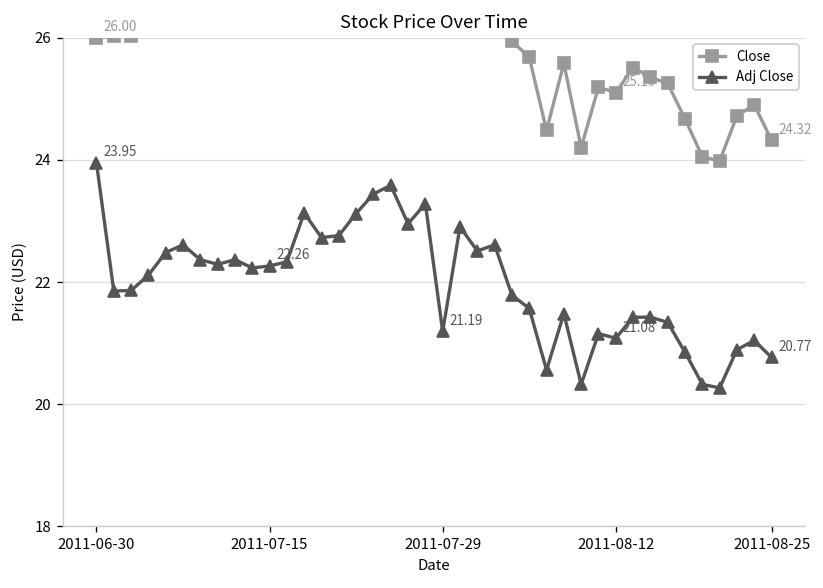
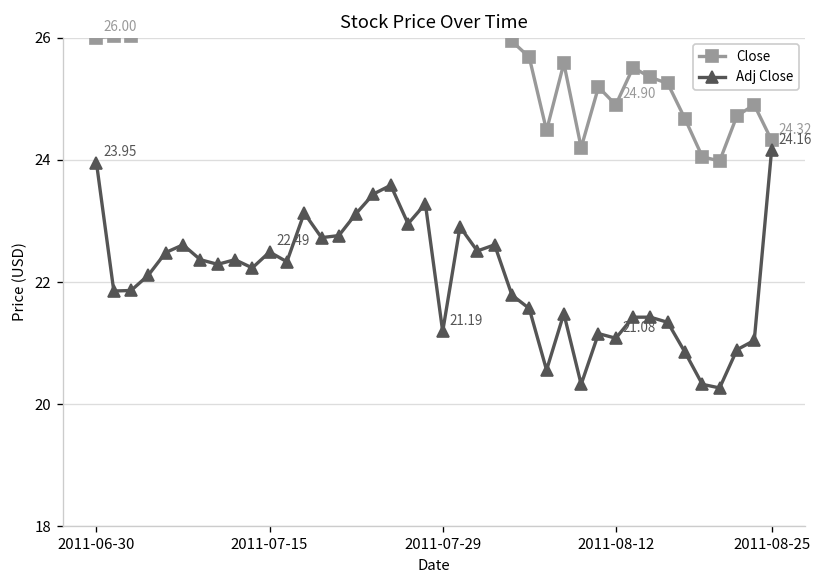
  {
    "Close": {
-     "2011-08-12": 25.10,
+     "2011-08-12": 24.90,
      "2011-08-25": 24.32
    },
    "Adj Close": {
      "2011-06-30": 23.95,
-     "2011-07-15": 22.26,
+     "2011-07-15": 22.49,
      "2011-07-29": 21.19,
      "2011-08-12": 21.08,
-     "2011-08-25": 20.77
+     "2011-08-25": 24.16
    }
  }
